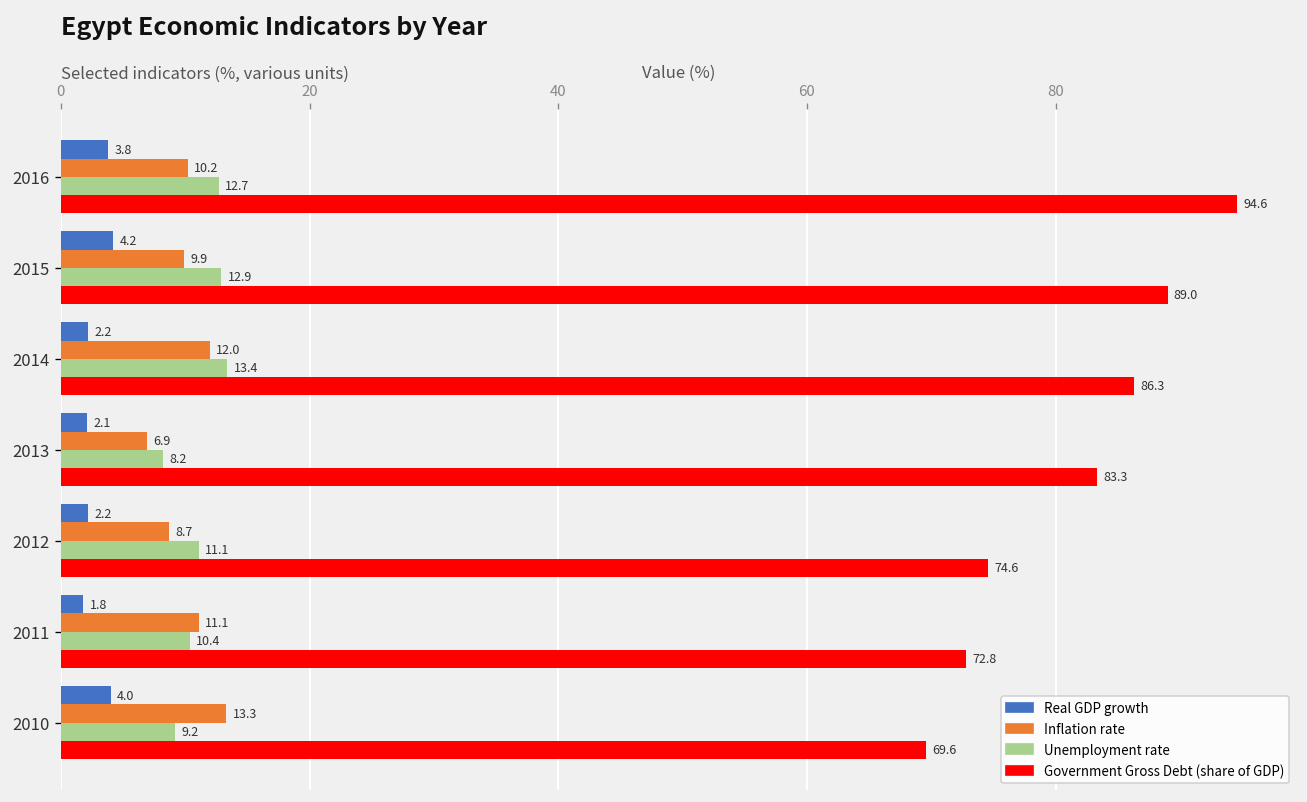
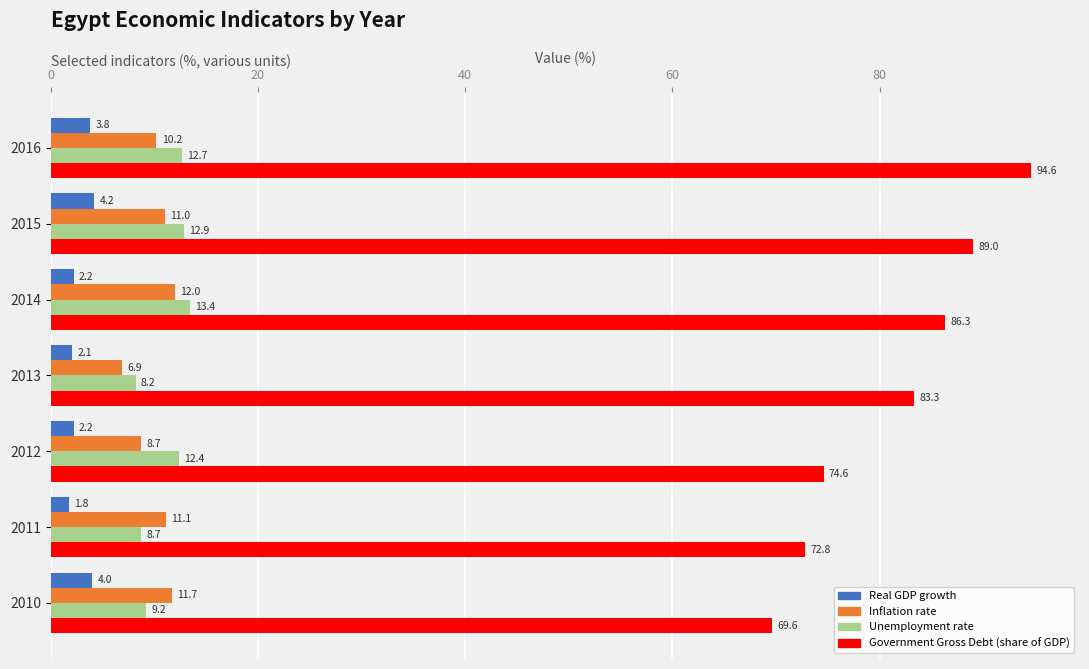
  {
    "Real GDP growth": {
      "2016": 3.8,
      "2015": 4.2,
      "2014": 2.2,
      "2013": 2.1,
      "2012": 2.2,
      "2011": 1.8,
      "2010": 4.0
    },
    "Inflation rate": {
      "2016": 10.2,
-     "2015": 9.9,
+     "2015": 11.0,
      "2014": 12.0,
      "2013": 6.9,
      "2012": 8.7,
      "2011": 11.1,
-     "2010": 13.3
+     "2010": 11.7
    },
    "Unemployment rate": {
      "2016": 12.7,
      "2015": 12.9,
      "2014": 13.4,
      "2013": 8.2,
-     "2012": 11.1,
-     "2011": 10.4,
+     "2012": 12.4,
+     "2011": 8.7,
      "2010": 9.2
    },
    "Government Gross Debt (share of GDP)": {
      "2016": 94.6,
      "2015": 89.0,
      "2014": 86.3,
      "2013": 83.3,
      "2012": 74.6,
      "2011": 72.8,
      "2010": 69.6
    }
  }
